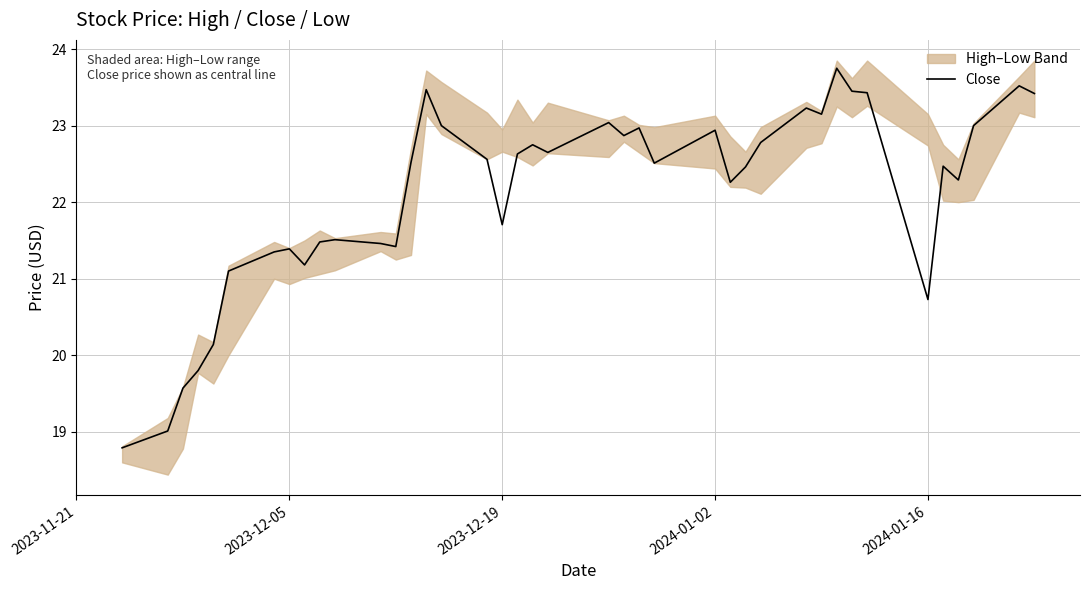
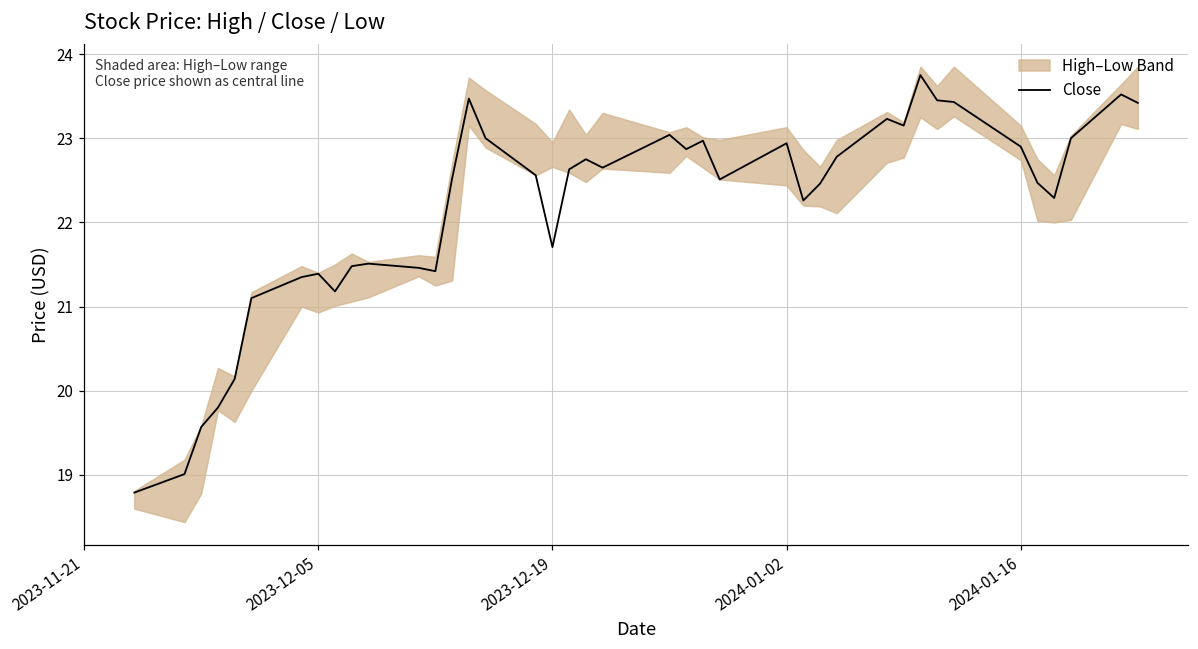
  {
    "Close": {
      "2023-12-19": 21.7,
      "2024-01-02": 22.9,
-     "2024-01-16": 20.7
+     "2024-01-16": 22.9
    }
  }
